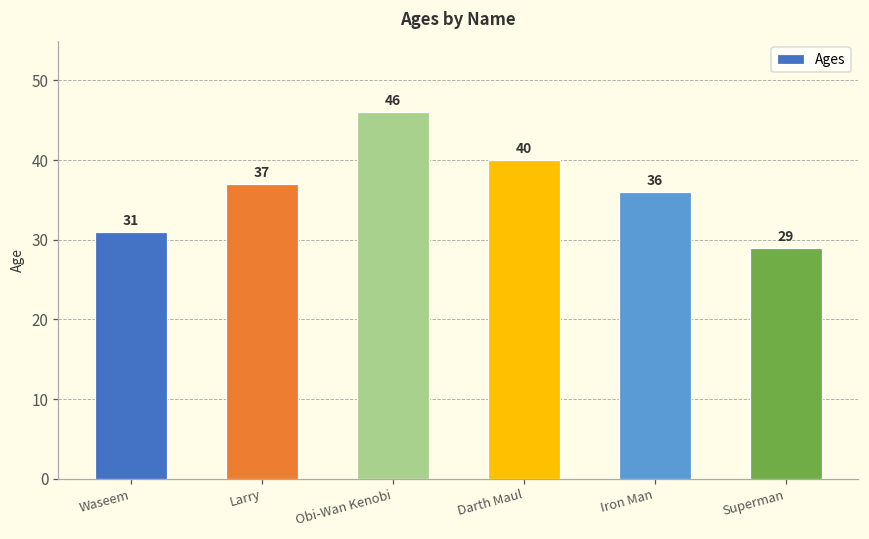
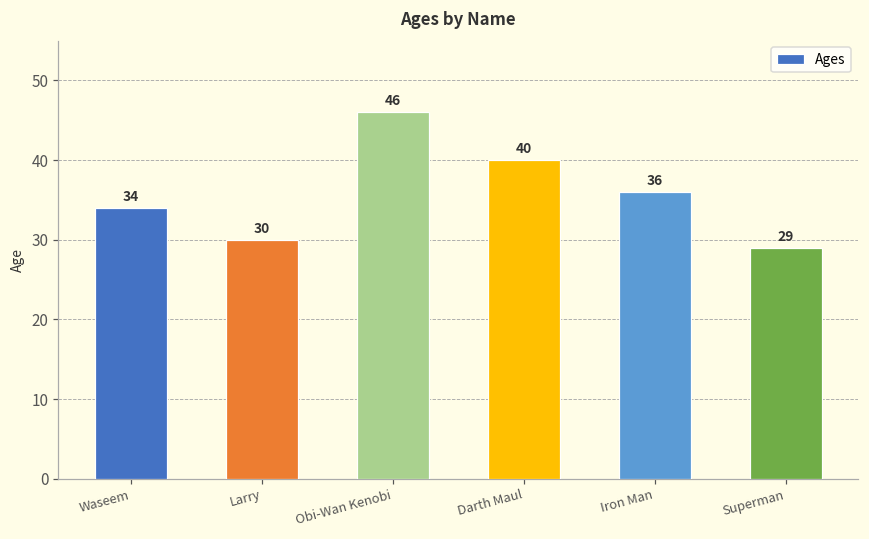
  {
-   "Waseem": 31,
-   "Larry": 37,
+   "Waseem": 34,
+   "Larry": 30,
    "Obi-Wan Kenobi": 46,
    "Darth Maul": 40,
    "Iron Man": 36,
    "Superman": 29
  }
